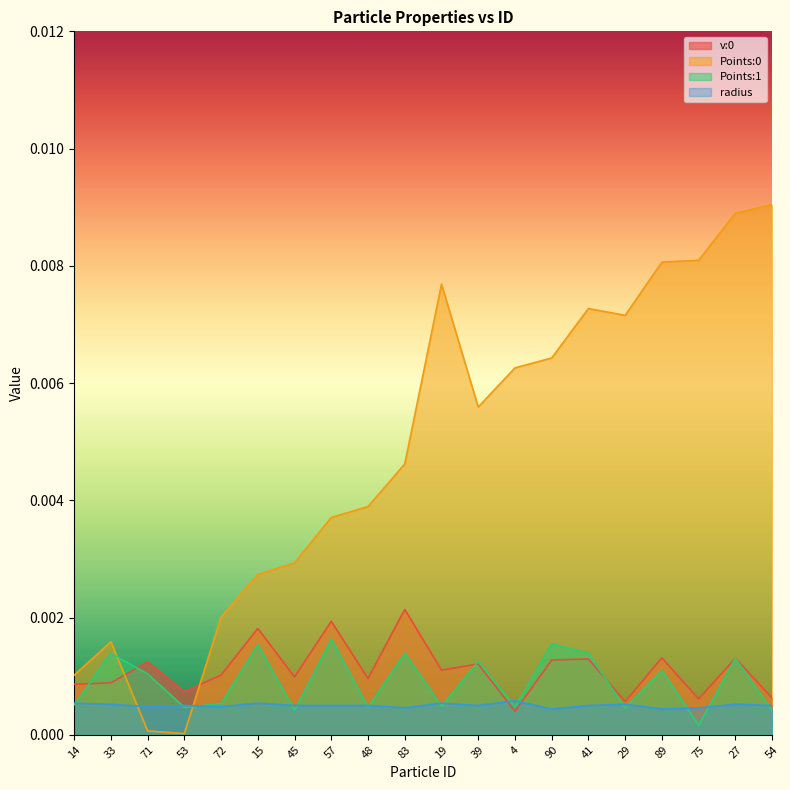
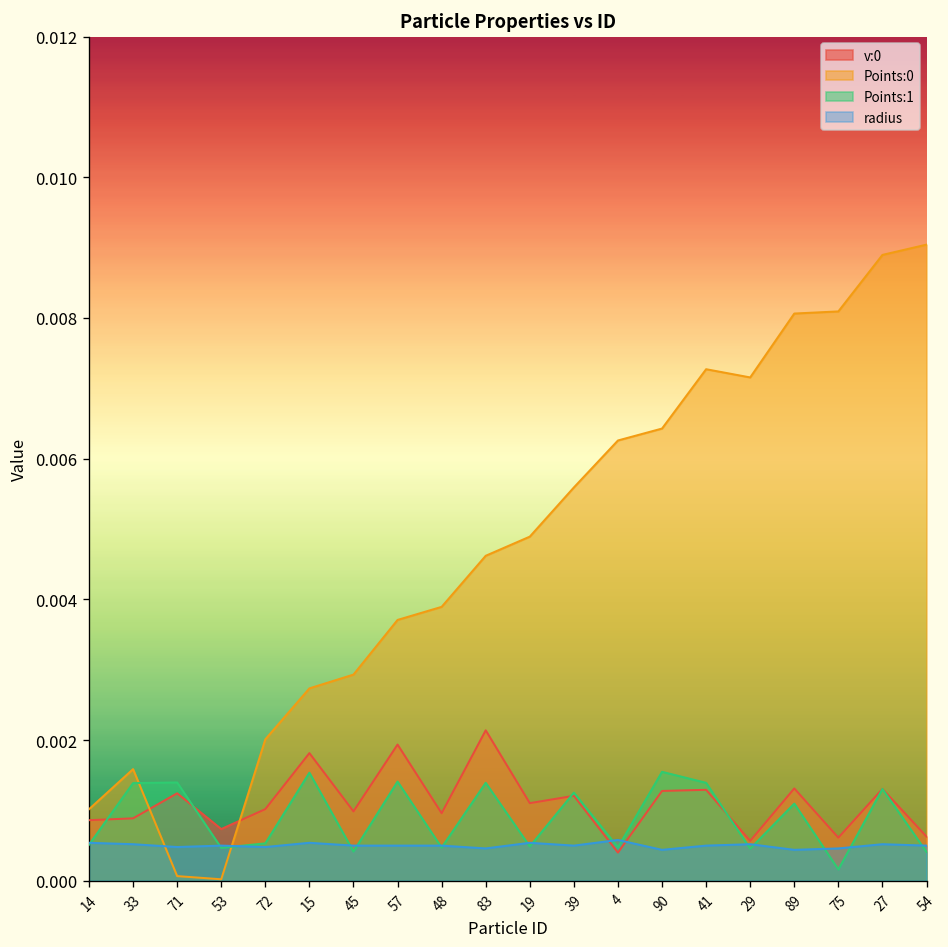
  {
    "v:0": {
      "14": 0.0009,
      "33": 0.0009,
      "71": 0.0012,
      "53": 0.0007,
      "72": 0.0010,
      "15": 0.0018,
      "45": 0.0010,
      "57": 0.0019,
      "48": 0.0010,
      "83": 0.0021,
      "19": 0.0011,
      "39": 0.0012,
      "4": 0.0004,
      "90": 0.0013,
      "41": 0.0013,
      "29": 0.0006,
      "89": 0.0013,
      "75": 0.0006,
      "54": 0.0006
    },
    "Points:0": {
      "14": 0.0010,
      "33": 0.0016,
      "71": 0.0001,
      "53": 0.0000,
      "72": 0.0020,
      "15": 0.0027,
      "45": 0.0029,
      "57": 0.0037,
      "48": 0.0039,
      "83": 0.0046,
-     "19": 0.0077,
+     "19": 0.0049,
      "39": 0.0056,
      "4": 0.0063,
      "90": 0.0064,
      "41": 0.0073,
      "29": 0.0072,
      "89": 0.0081,
      "75": 0.0081,
      "27": 0.0089,
      "54": 0.0090
    },
    "Points:1": {
      "33": 0.0014,
-     "71": 0.0010,
+     "71": 0.0014,
      "72": 0.0005,
      "15": 0.0015,
      "45": 0.0004,
-     "57": 0.0016,
+     "57": 0.0014,
      "83": 0.0014,
      "19": 0.0005,
      "39": 0.0013,
      "4": 0.0005,
      "90": 0.0015,
      "41": 0.0014,
      "29": 0.0005,
      "89": 0.0011,
      "75": 0.0002,
      "54": 0.0004
    },
    "radius": {
      "33": 0.0005,
      "71": 0.0005,
      "72": 0.0005,
      "15": 0.0005,
      "45": 0.0005,
      "57": 0.0005,
      "83": 0.0005,
      "19": 0.0005,
      "39": 0.0005,
      "4": 0.0006,
      "90": 0.0004,
      "41": 0.0005,
      "29": 0.0005,
      "89": 0.0004,
      "75": 0.0005,
      "27": 0.0005,
      "54": 0.0005
    }
  }
